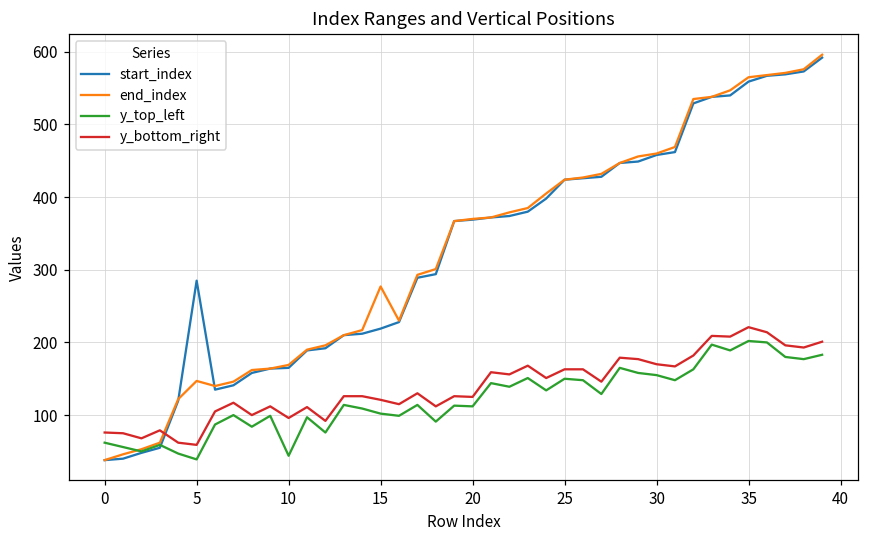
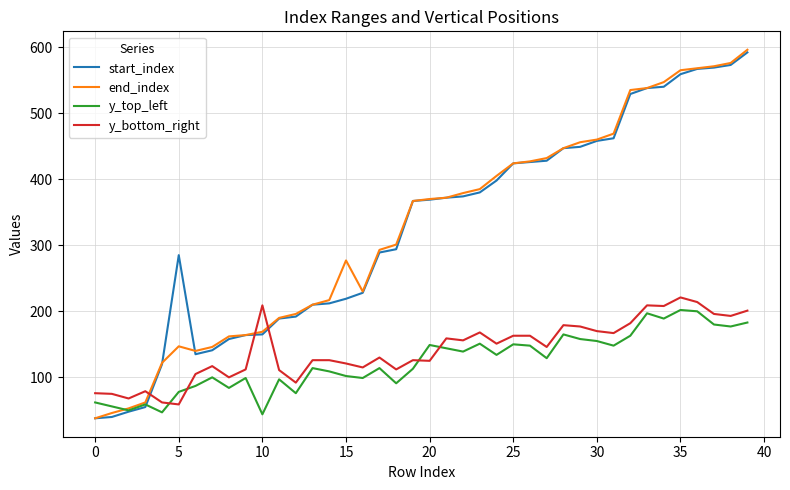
  {
    "start_index": {
      "5": 290,
      "10": 170,
      "15": 220,
      "35": 560
    },
    "end_index": {
      "5": 150,
      "10": 170,
      "15": 280,
      "35": 570
    },
    "y_top_left": {
      "0": 60,
-     "5": 40,
+     "5": 80,
      "10": 40,
      "15": 100,
-     "20": 110,
+     "20": 150,
      "25": 150,
      "30": 160,
      "35": 200
    },
    "y_bottom_right": {
      "0": 80,
      "5": 60,
-     "10": 100,
+     "10": 210,
      "15": 120,
      "20": 130,
      "25": 160,
      "30": 170,
      "35": 220
    }
  }
